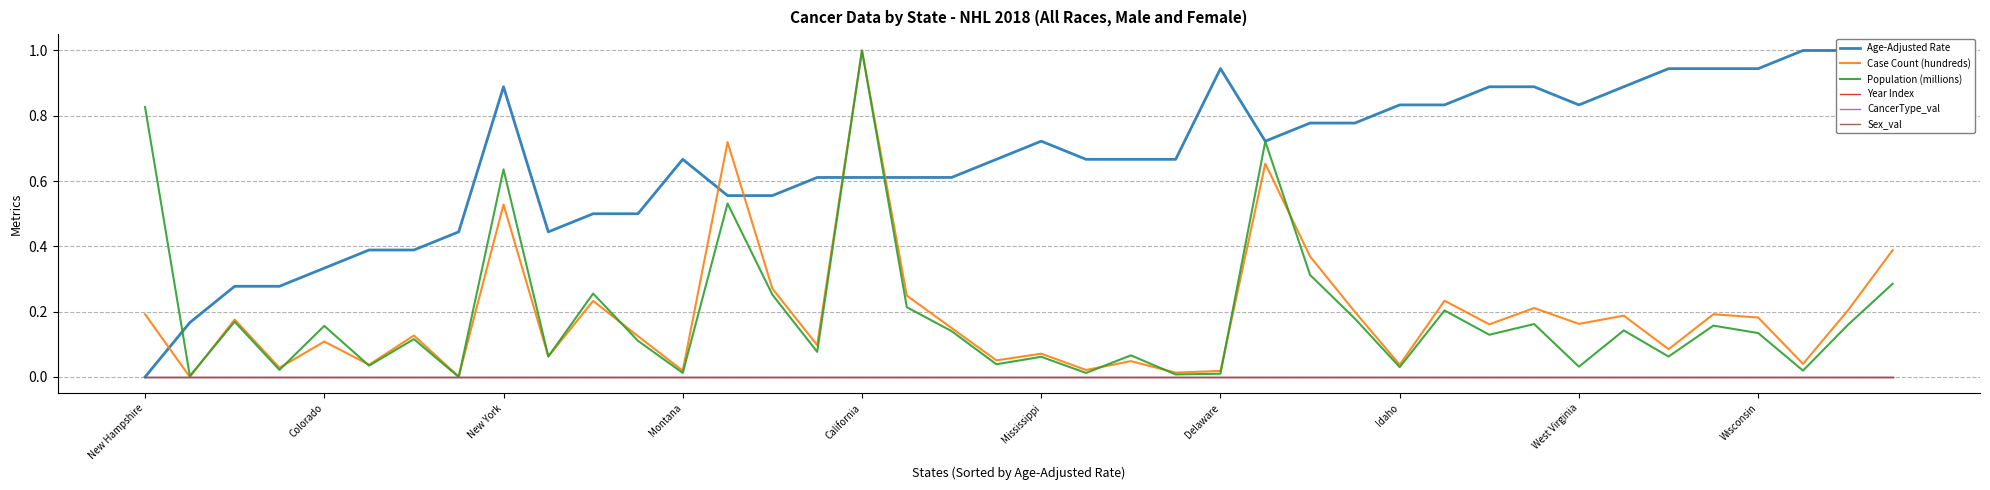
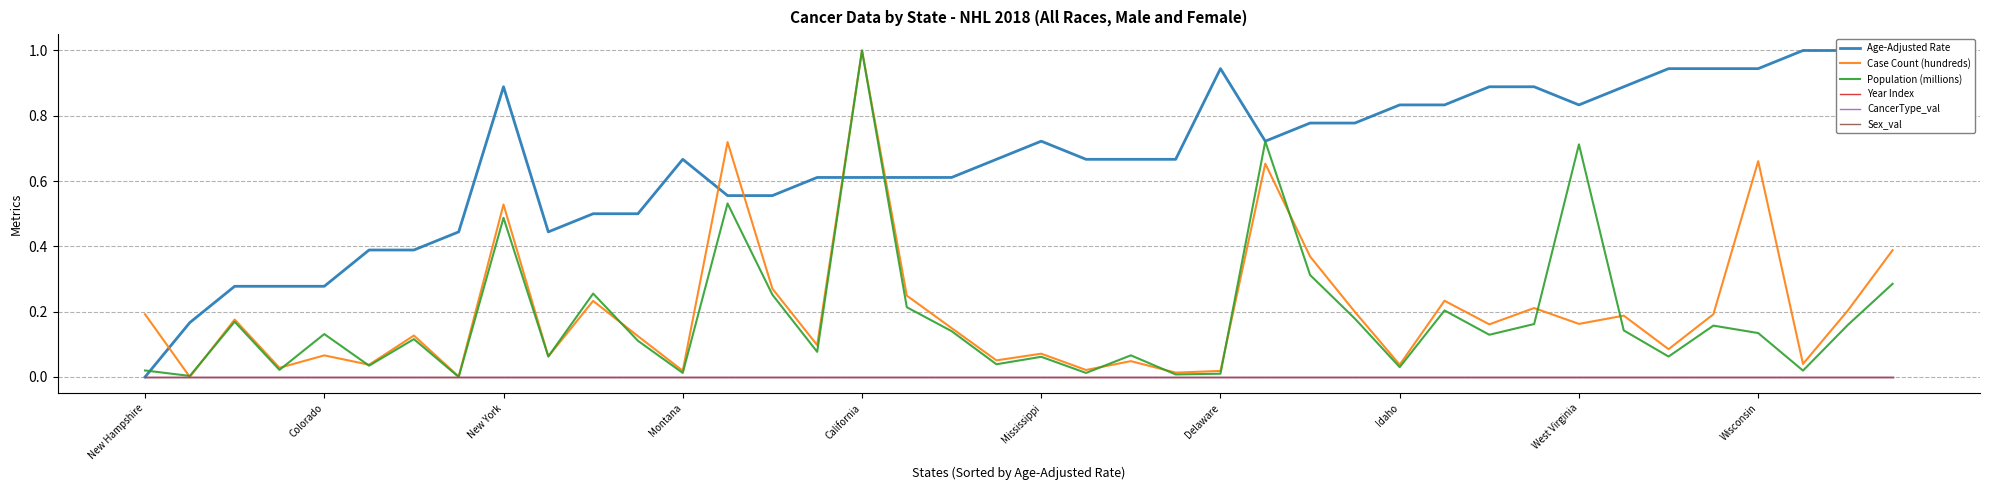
  {
    "Age-Adjusted Rate": {
-     "Colorado": 0.33,
+     "Colorado": 0.28,
      "New York": 0.89,
      "Montana": 0.67,
      "California": 0.61,
      "Mississippi": 0.72,
      "Delaware": 0.94,
      "Idaho": 0.83,
      "West Virginia": 0.83,
      "Wisconsin": 0.94
    },
    "Case Count (hundreds)": {
      "New Hampshire": 0.19,
-     "Colorado": 0.11,
+     "Colorado": 0.07,
      "New York": 0.53,
      "Mississippi": 0.07,
      "Delaware": 0.02,
      "West Virginia": 0.16,
-     "Wisconsin": 0.18
+     "Wisconsin": 0.66
    },
    "Population (millions)": {
-     "New Hampshire": 0.83,
-     "Colorado": 0.16,
-     "New York": 0.64,
+     "New Hampshire": 0.02,
+     "Colorado": 0.13,
+     "New York": 0.49,
      "Mississippi": 0.06,
      "Delaware": 0.01,
-     "West Virginia": 0.03,
+     "West Virginia": 0.71,
      "Wisconsin": 0.13
    },
    "Sex_val": {
      "Colorado": 0.00,
      "New York": 0.00,
      "Montana": 0.00,
      "California": 0.00,
      "Mississippi": 0.00,
      "Delaware": 0.00,
      "Idaho": 0.00,
      "West Virginia": 0.00,
      "Wisconsin": 0.00
    }
  }
